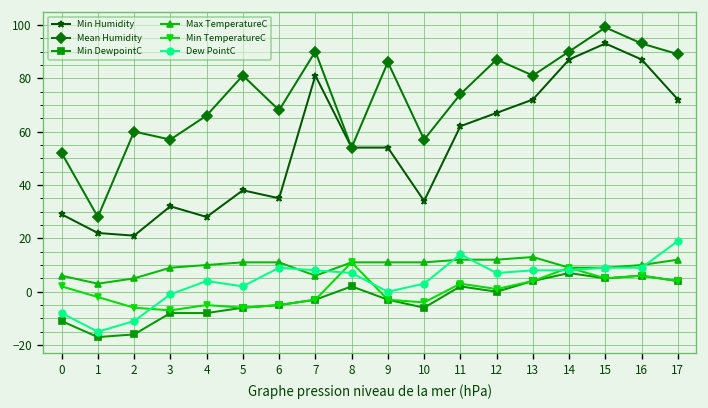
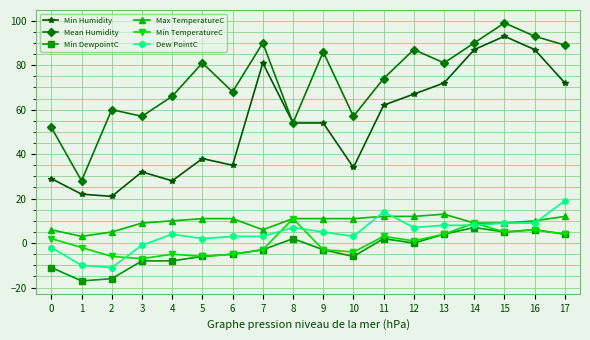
  {
    "Dew PointC": {
-     "0": -8,
-     "1": -15,
+     "0": -2,
+     "1": -10,
      "2": -11,
      "3": -1,
      "4": 4,
      "5": 2,
-     "6": 9,
-     "7": 8,
+     "6": 3,
+     "7": 3,
      "8": 7,
-     "9": 0,
+     "9": 5,
      "10": 3,
      "11": 14,
      "12": 7,
      "13": 8,
      "17": 19
    }
  }
